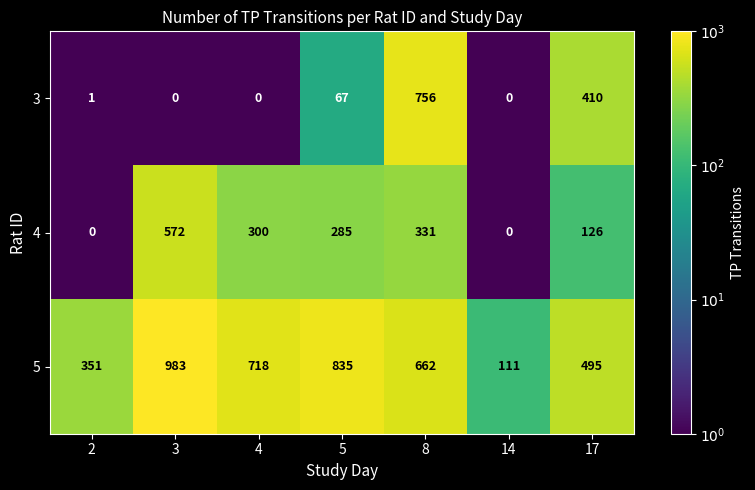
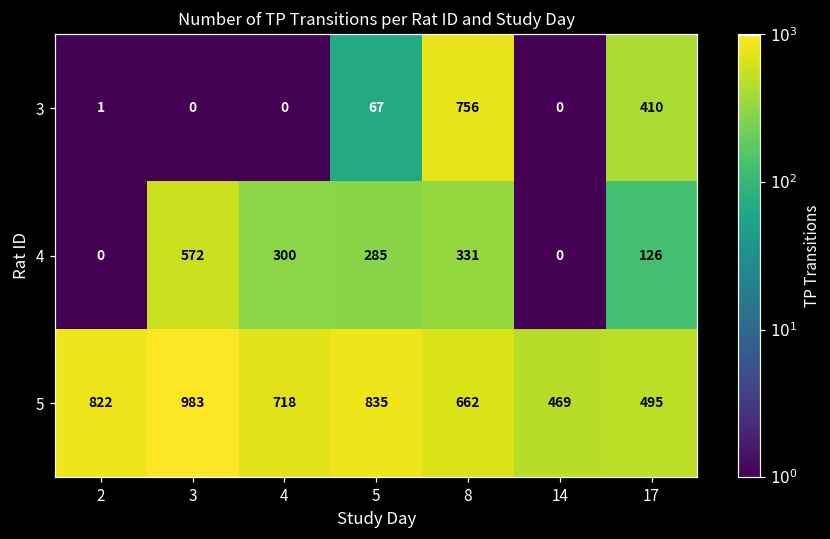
  {
    "3": {
      "2": 1,
      "3": 0,
      "4": 0,
      "5": 67,
      "8": 756,
      "14": 0,
      "17": 410
    },
    "4": {
      "2": 0,
      "3": 572,
      "4": 300,
      "5": 285,
      "8": 331,
      "14": 0,
      "17": 126
    },
    "5": {
-     "2": 351,
+     "2": 822,
      "3": 983,
      "4": 718,
      "5": 835,
      "8": 662,
-     "14": 111,
+     "14": 469,
      "17": 495
    }
  }
